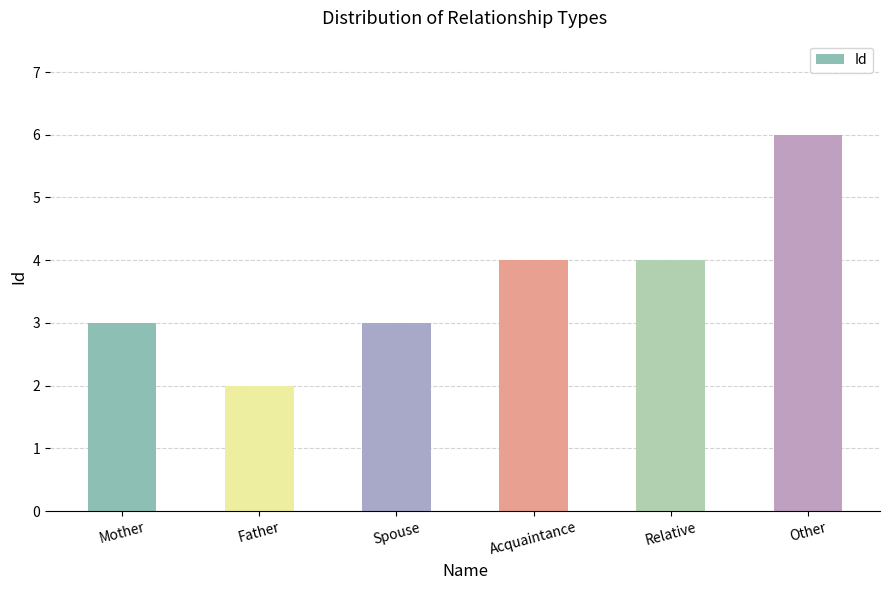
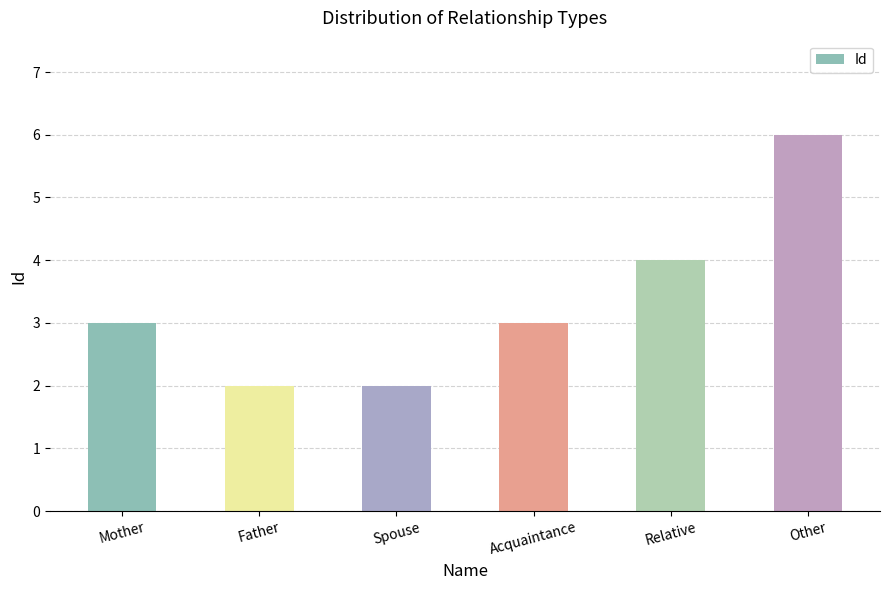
  {
    "Mother": 3,
    "Father": 2,
-   "Spouse": 3,
-   "Acquaintance": 4,
+   "Spouse": 2,
+   "Acquaintance": 3,
    "Relative": 4,
    "Other": 6
  }
